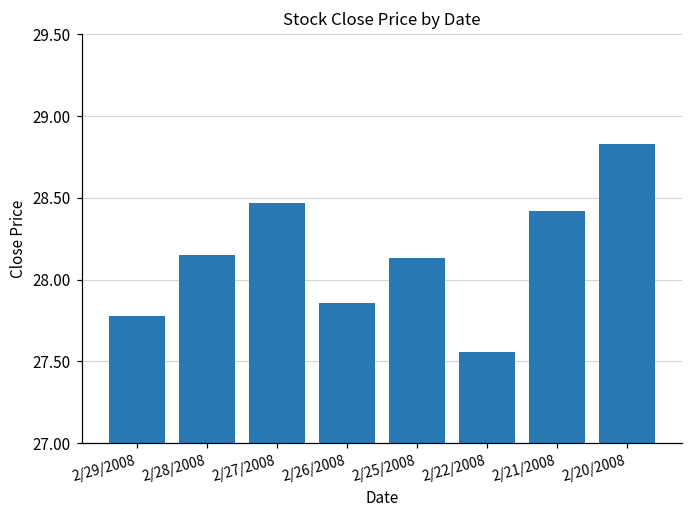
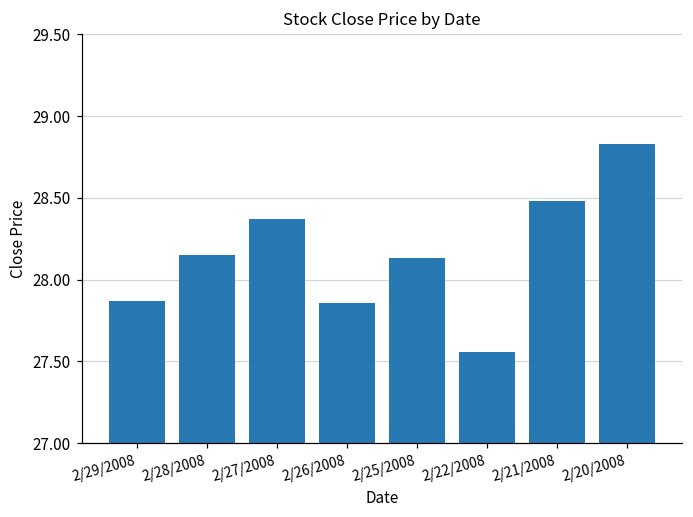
  {
-   "2/29/2008": 27.78,
+   "2/29/2008": 27.87,
    "2/28/2008": 28.15,
-   "2/27/2008": 28.47,
+   "2/27/2008": 28.37,
    "2/26/2008": 27.86,
    "2/25/2008": 28.13,
    "2/22/2008": 27.56,
-   "2/21/2008": 28.42,
+   "2/21/2008": 28.48,
    "2/20/2008": 28.83
  }
